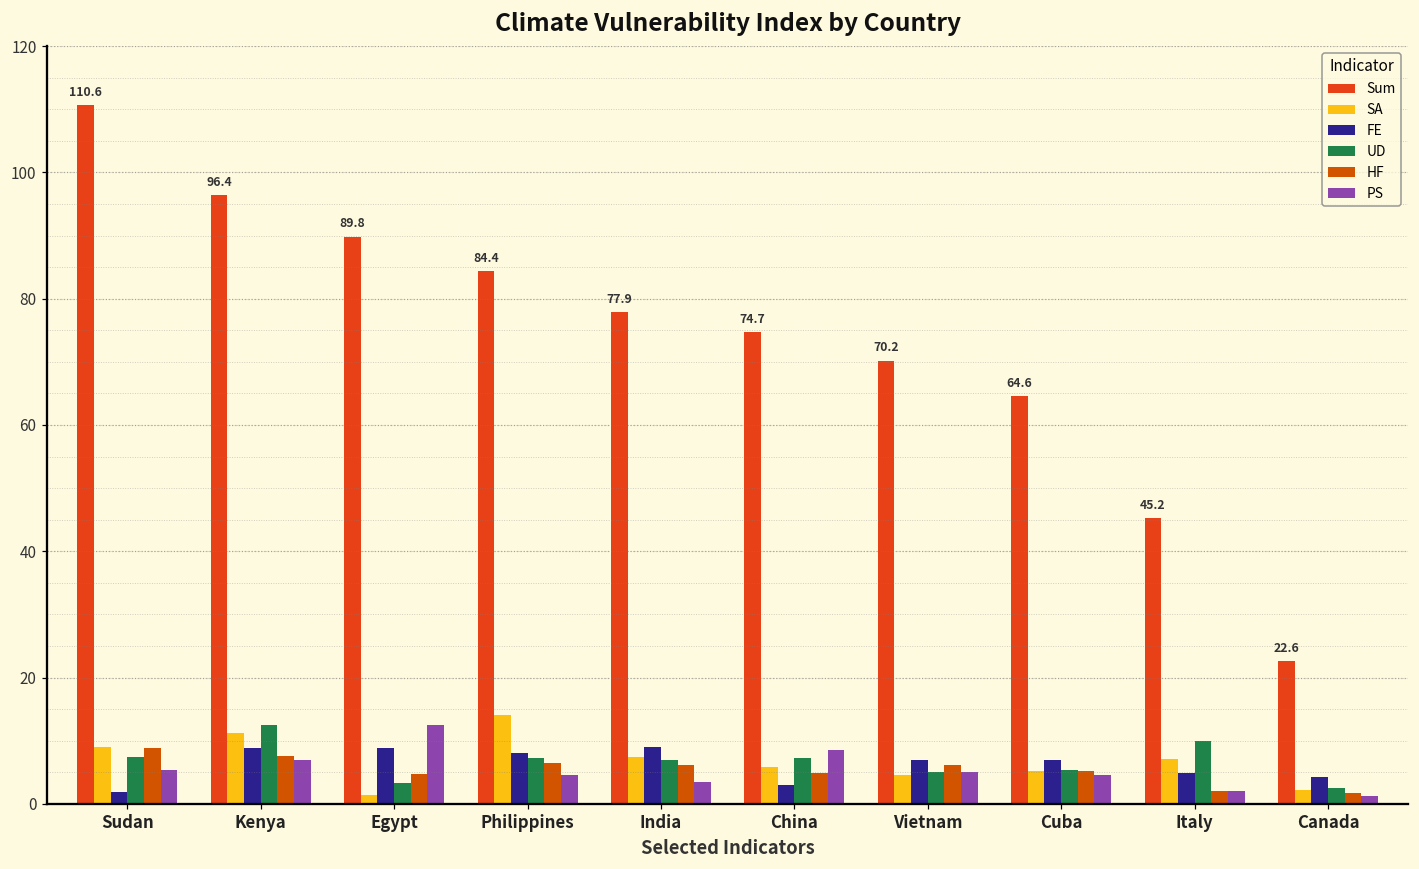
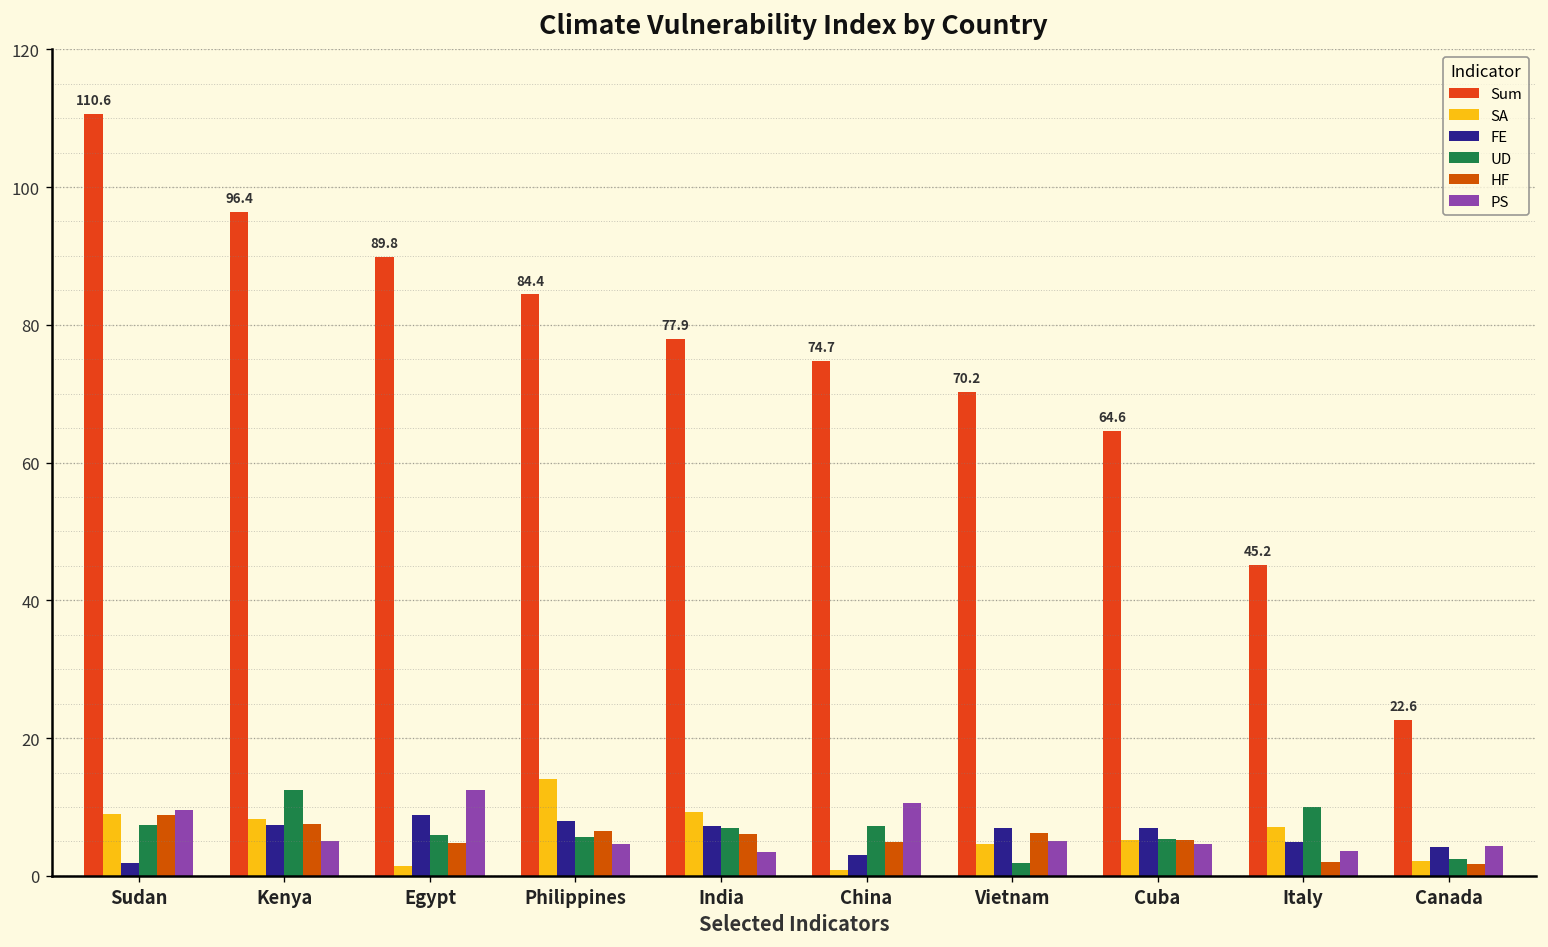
  {
    "SA": {
      "Sudan": 9,
-     "Kenya": 11,
+     "Kenya": 8,
      "Egypt": 1,
      "Philippines": 14,
-     "India": 7,
-     "China": 6,
+     "India": 9,
+     "China": 1,
      "Vietnam": 5,
      "Cuba": 5,
      "Italy": 7,
      "Canada": 2
    },
    "FE": {
      "Sudan": 2,
-     "Kenya": 9,
+     "Kenya": 7,
      "Egypt": 9,
      "Philippines": 8,
-     "India": 9,
+     "India": 7,
      "China": 3,
      "Vietnam": 7,
      "Cuba": 7,
      "Italy": 5,
      "Canada": 4
    },
    "UD": {
      "Sudan": 7,
      "Kenya": 13,
-     "Egypt": 3,
-     "Philippines": 7,
+     "Egypt": 6,
+     "Philippines": 6,
      "India": 7,
      "China": 7,
-     "Vietnam": 5,
+     "Vietnam": 2,
      "Cuba": 5,
      "Italy": 10,
      "Canada": 3
    },
    "PS": {
-     "Sudan": 5,
-     "Kenya": 7,
+     "Sudan": 10,
+     "Kenya": 5,
      "Egypt": 12,
      "Philippines": 5,
      "India": 3,
-     "China": 9,
+     "China": 11,
      "Vietnam": 5,
      "Cuba": 5,
-     "Italy": 2,
-     "Canada": 1
+     "Italy": 4,
+     "Canada": 4
    }
  }
